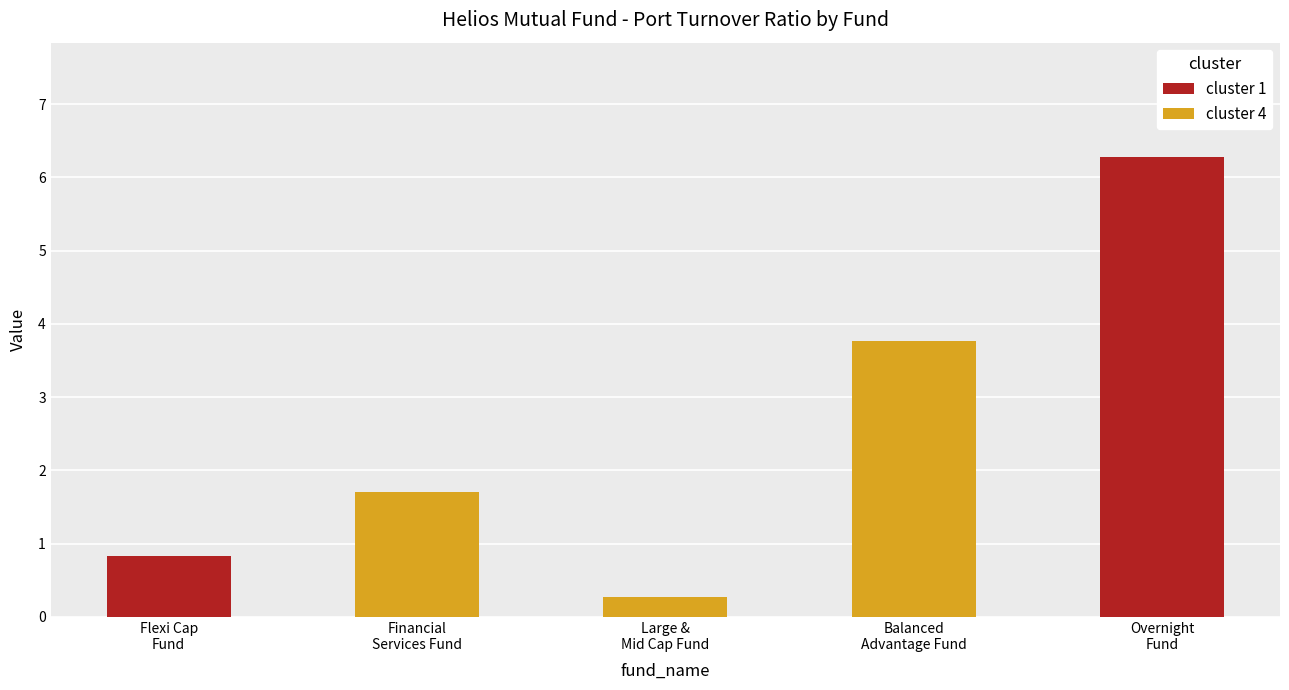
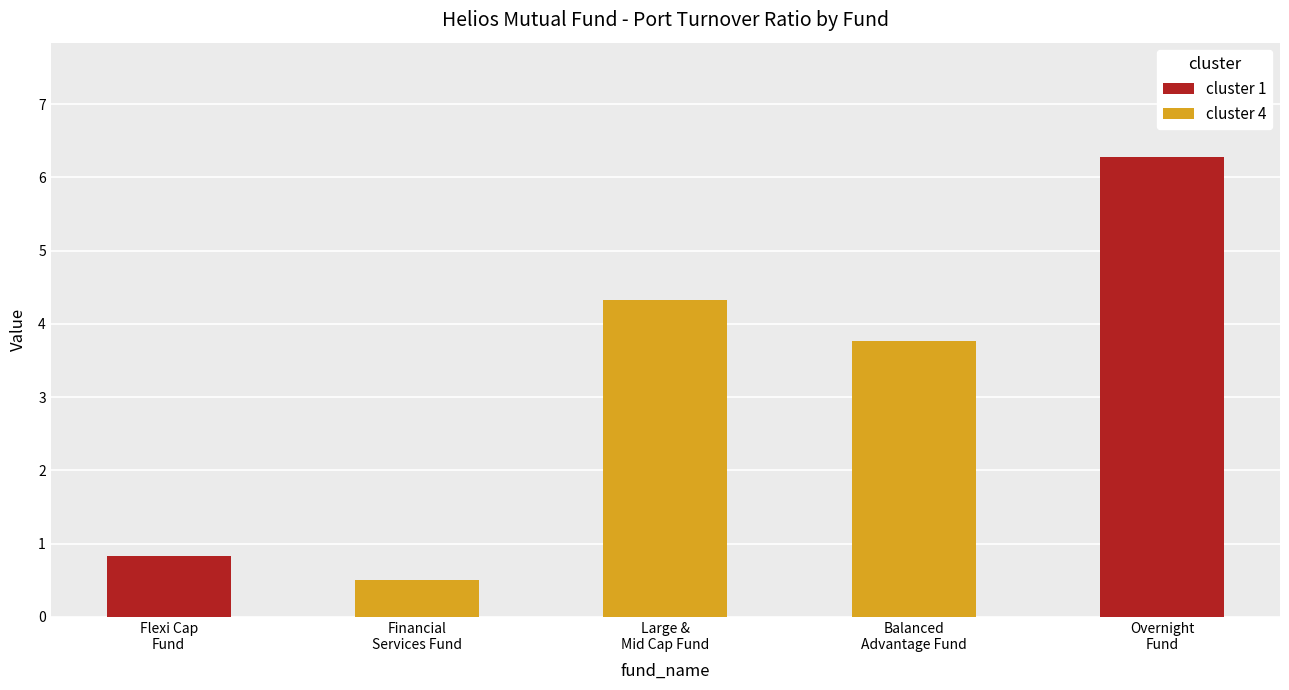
  {
    "Flexi Cap Fund": 0.8,
-   "Financial Services Fund": 1.7,
-   "Large & Mid Cap Fund": 0.3,
+   "Financial Services Fund": 0.5,
+   "Large & Mid Cap Fund": 4.3,
    "Balanced Advantage Fund": 3.8,
    "Overnight Fund": 6.3
  }
